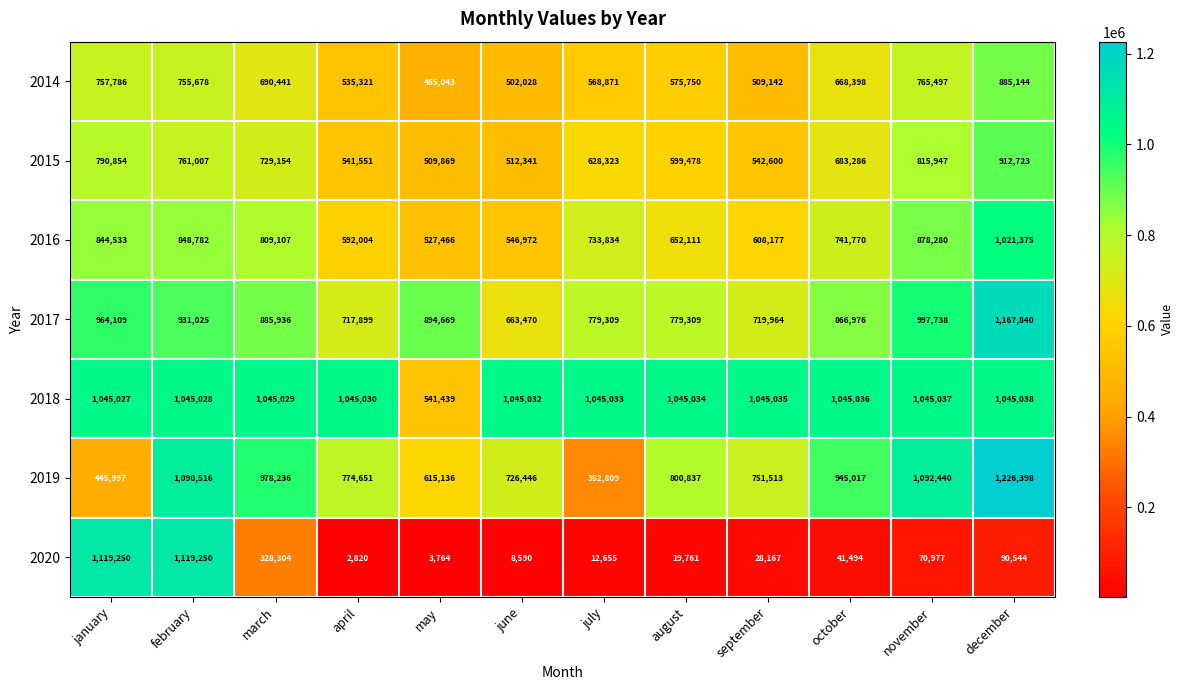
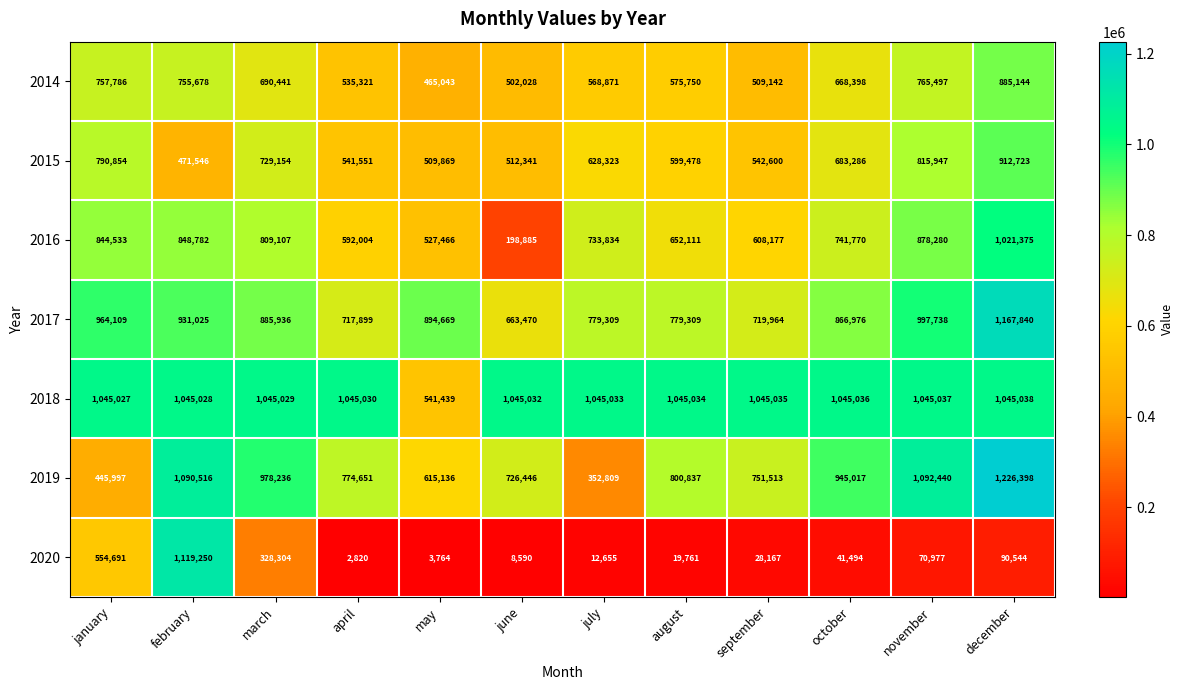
  {
    "2014": {
      "january": "757,786",
      "february": "755,678",
      "march": "690,441",
      "april": "535,321",
      "may": "465,043",
      "june": "502,028",
      "july": "568,871",
      "august": "575,750",
      "september": "509,142",
      "october": "668,398",
      "november": "765,497",
      "december": "885,144"
    },
    "2015": {
      "january": "790,854",
-     "february": "761,007",
+     "february": "471,546",
      "march": "729,154",
      "april": "541,551",
      "may": "509,869",
      "june": "512,341",
      "july": "628,323",
      "august": "599,478",
      "september": "542,600",
      "october": "683,286",
      "november": "815,947",
      "december": "912,723"
    },
    "2016": {
      "january": "844,533",
      "february": "848,782",
      "march": "809,107",
      "april": "592,004",
      "may": "527,466",
-     "june": "546,972",
+     "june": "198,885",
      "july": "733,834",
      "august": "652,111",
      "september": "608,177",
      "october": "741,770",
      "november": "878,280",
      "december": "1,021,375"
    },
    "2017": {
      "january": "964,109",
      "february": "931,025",
      "march": "885,936",
      "april": "717,899",
      "may": "894,669",
      "june": "663,470",
      "july": "779,309",
      "august": "779,309",
      "september": "719,964",
      "october": "866,976",
      "november": "997,738",
      "december": "1,167,840"
    },
    "2018": {
      "january": "1,045,027",
      "february": "1,045,028",
      "march": "1,045,029",
      "april": "1,045,030",
      "may": "541,439",
      "june": "1,045,032",
      "july": "1,045,033",
      "august": "1,045,034",
      "september": "1,045,035",
      "october": "1,045,036",
      "november": "1,045,037",
      "december": "1,045,038"
    },
    "2019": {
      "january": "445,997",
      "february": "1,090,516",
      "march": "978,236",
      "april": "774,651",
      "may": "615,136",
      "june": "726,446",
      "july": "352,809",
      "august": "800,837",
      "september": "751,513",
      "october": "945,017",
      "november": "1,092,440",
      "december": "1,226,398"
    },
    "2020": {
-     "january": "1,119,250",
+     "january": "554,691",
      "february": "1,119,250",
      "march": "328,304",
      "april": "2,820",
      "may": "3,764",
      "june": "8,590",
      "july": "12,655",
      "august": "19,761",
      "september": "28,167",
      "october": "41,494",
      "november": "70,977",
      "december": "90,544"
    }
  }
